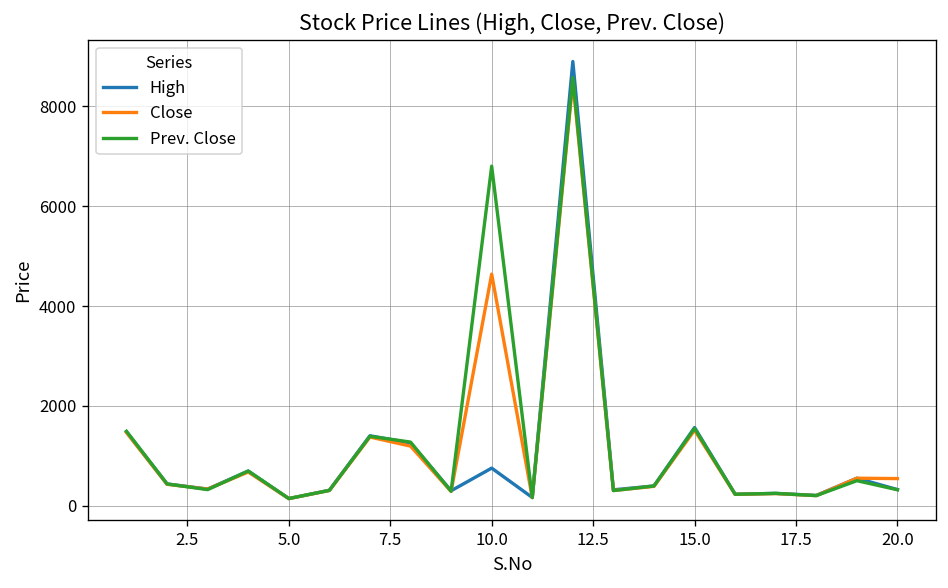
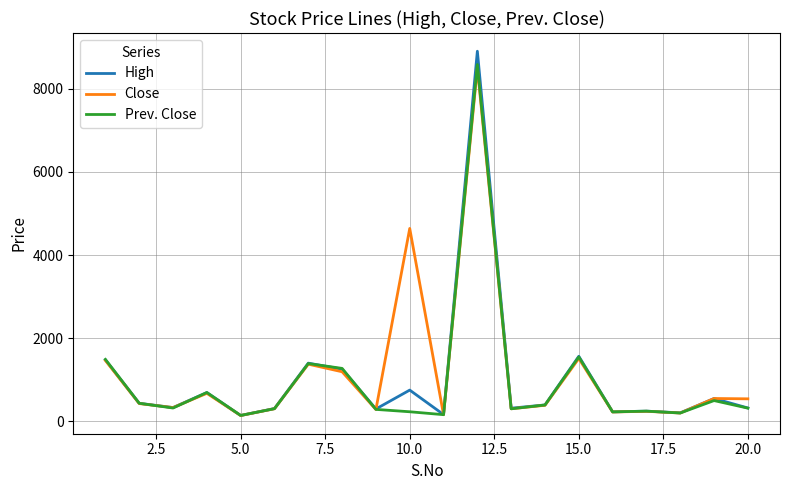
  {
    "High": {
      "10.0": 800
    },
    "Close": {
      "10.0": 4600,
      "20.0": 500
    },
    "Prev. Close": {
-     "10.0": 6800
+     "10.0": 200
    }
  }
